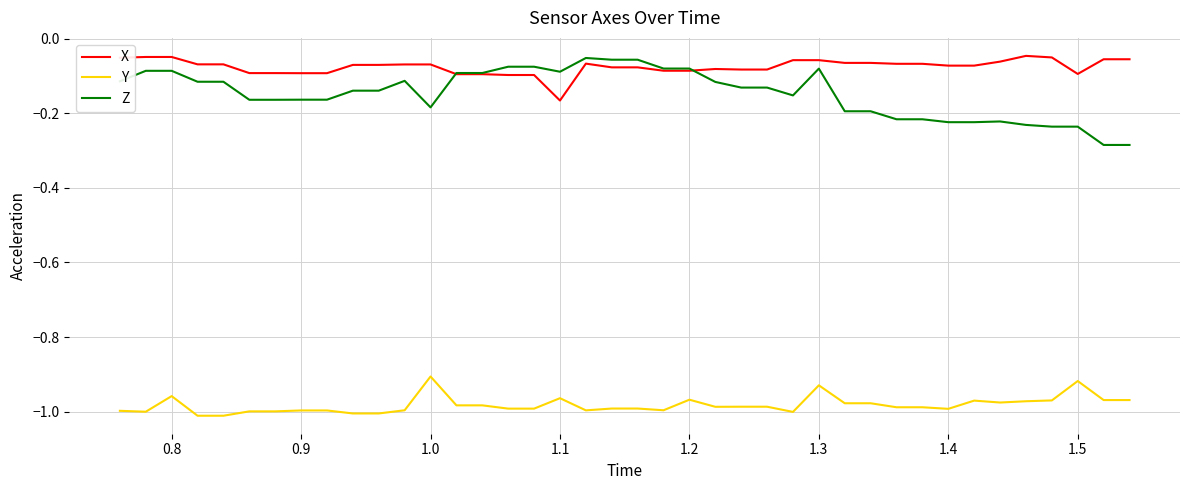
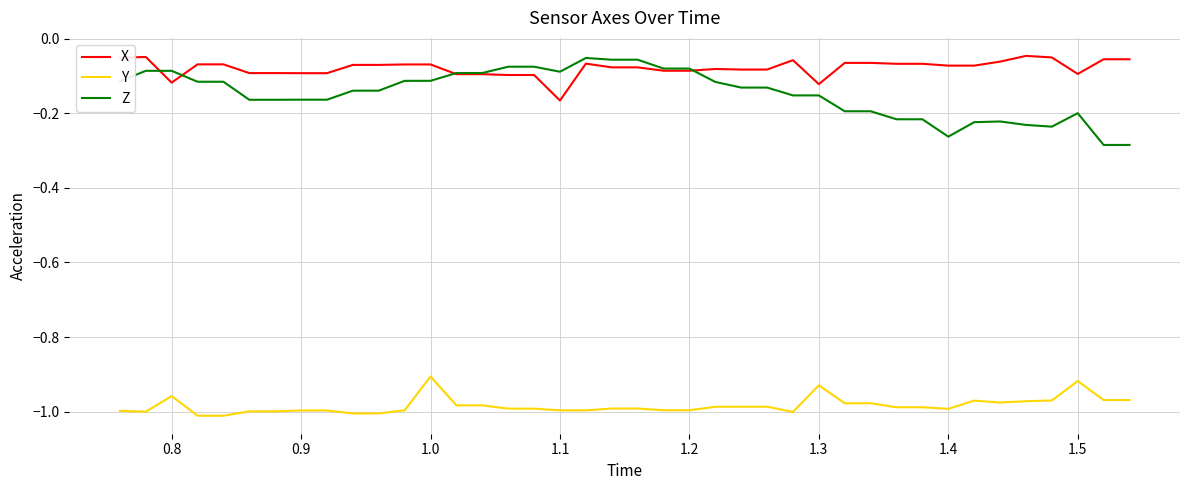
  {
    "X": {
-     "0.8": -0.05,
+     "0.8": -0.12,
      "0.9": -0.09,
      "1.0": -0.07,
      "1.1": -0.17,
-     "1.3": -0.06,
+     "1.3": -0.12,
      "1.4": -0.07,
      "1.5": -0.09
    },
    "Y": {
      "0.8": -0.96,
      "0.9": -1.00,
      "1.0": -0.91,
-     "1.1": -0.96,
-     "1.2": -0.97,
+     "1.1": -1.00,
+     "1.2": -1.00,
      "1.3": -0.93,
      "1.4": -0.99,
      "1.5": -0.92
    },
    "Z": {
      "0.8": -0.09,
      "0.9": -0.16,
-     "1.0": -0.18,
+     "1.0": -0.11,
      "1.1": -0.09,
-     "1.3": -0.08,
-     "1.4": -0.22,
-     "1.5": -0.24
+     "1.3": -0.15,
+     "1.4": -0.26,
+     "1.5": -0.20
    }
  }
